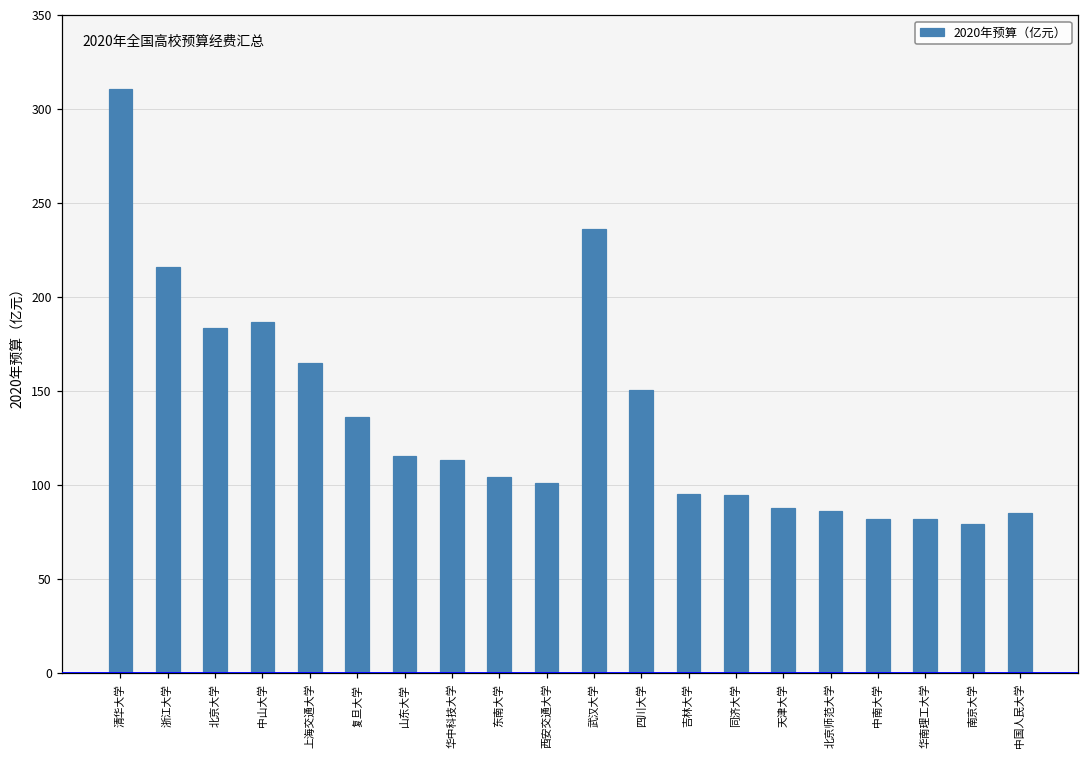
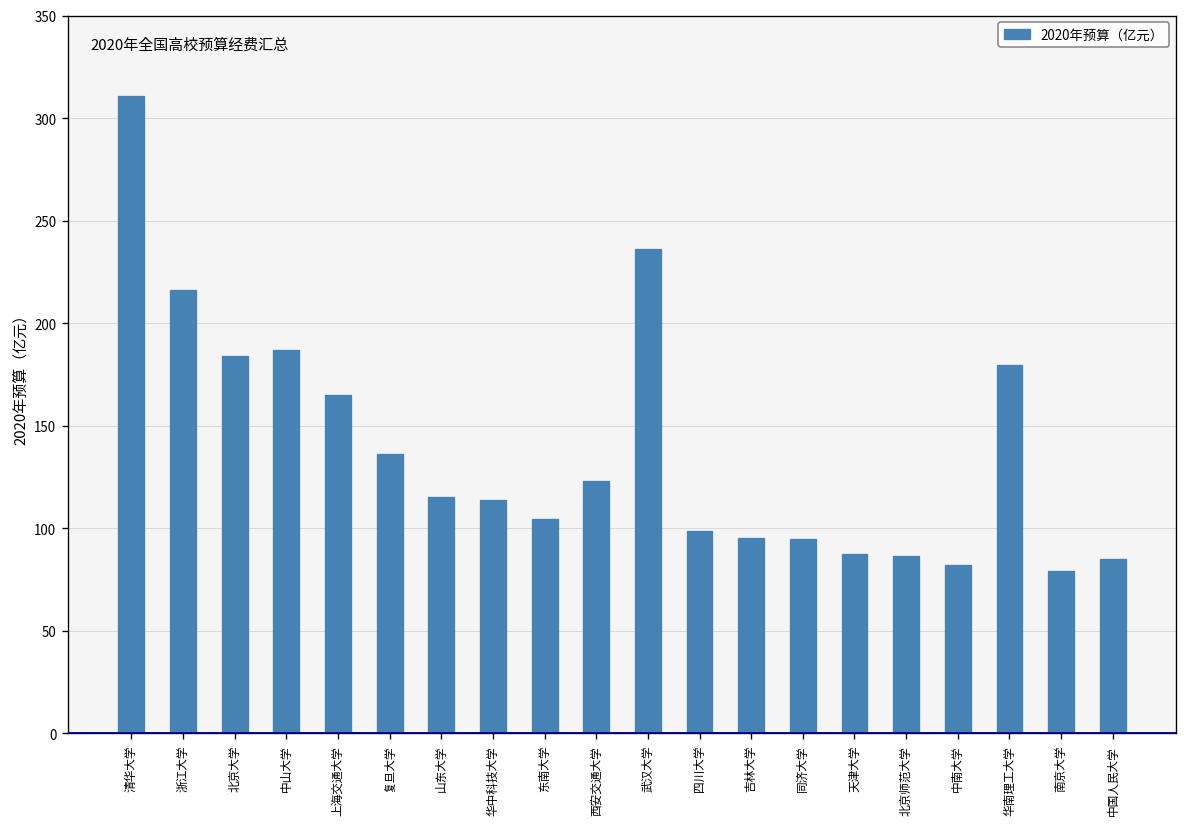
  {
    "清华大学": 311,
    "浙江大学": 216,
    "北京大学": 184,
    "中山大学": 187,
    "上海交通大学": 165,
    "复旦大学": 136,
    "山东大学": 115,
    "华中科技大学": 114,
    "东南大学": 104,
-   "西安交通大学": 101,
+   "西安交通大学": 123,
    "武汉大学": 236,
-   "四川大学": 150,
+   "四川大学": 99,
    "吉林大学": 95,
    "同济大学": 95,
    "天津大学": 88,
    "北京师范大学": 86,
    "中南大学": 82,
-   "华南理工大学": 82,
+   "华南理工大学": 180,
    "南京大学": 79,
    "中国人民大学": 85
  }
